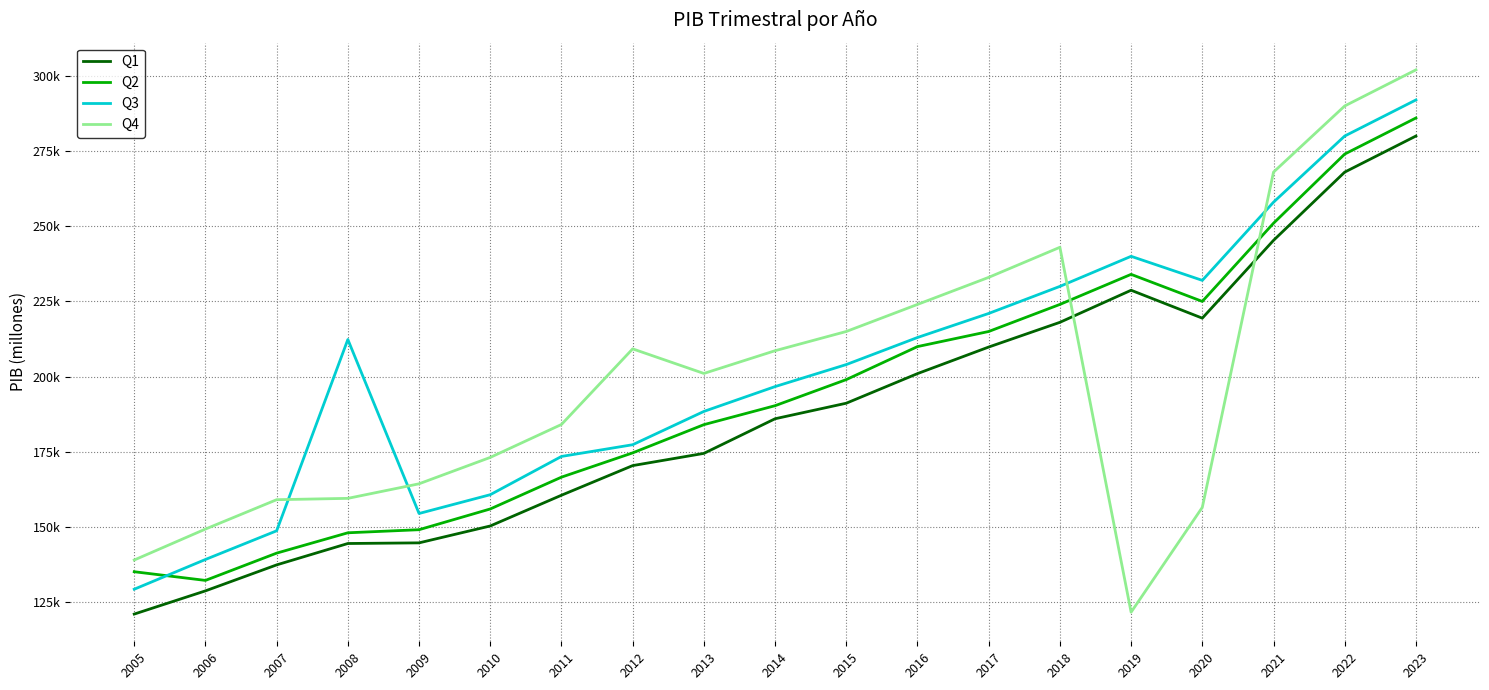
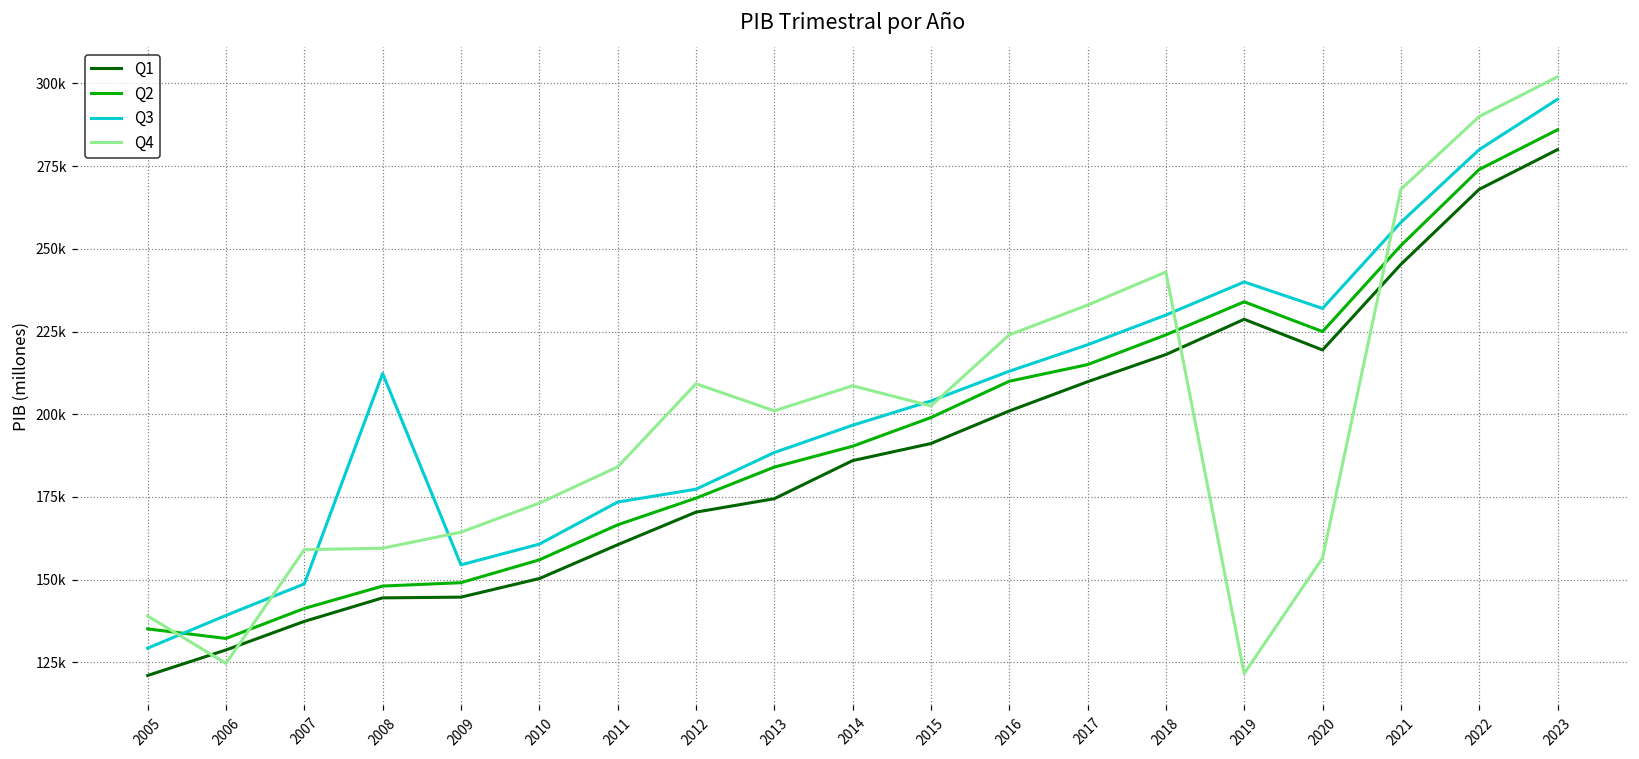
  {
    "Q1": {
      "2005": 121000,
      "2006": 129000,
      "2007": 137000,
      "2008": 144000,
      "2009": 145000,
      "2010": 150000,
      "2011": 161000,
      "2012": 170000,
      "2013": 174000,
      "2014": 186000,
      "2015": 191000,
      "2016": 201000,
      "2017": 210000,
      "2018": 218000,
      "2019": 229000,
      "2020": 219000,
      "2021": 245000,
      "2022": 268000,
      "2023": 280000
    },
    "Q2": {
      "2005": 135000,
      "2006": 132000,
      "2007": 141000,
      "2008": 148000,
      "2009": 149000,
      "2010": 156000,
      "2011": 167000,
      "2012": 175000,
      "2013": 184000,
      "2014": 190000,
      "2015": 199000,
      "2016": 210000,
      "2017": 215000,
      "2018": 224000,
      "2019": 234000,
      "2020": 225000,
      "2021": 251000,
      "2022": 274000,
      "2023": 286000
    },
    "Q3": {
      "2005": 129000,
      "2006": 139000,
      "2007": 149000,
      "2008": 212000,
      "2009": 154000,
      "2010": 161000,
      "2011": 173000,
      "2012": 177000,
      "2013": 188000,
      "2014": 197000,
      "2015": 204000,
      "2016": 213000,
      "2017": 221000,
      "2018": 230000,
      "2019": 240000,
      "2020": 232000,
      "2021": 258000,
      "2022": 280000,
-     "2023": 292000
+     "2023": 295000
    },
    "Q4": {
      "2005": 139000,
-     "2006": 149000,
+     "2006": 125000,
      "2007": 159000,
      "2008": 160000,
      "2009": 164000,
      "2010": 173000,
      "2011": 184000,
      "2012": 209000,
      "2013": 201000,
      "2014": 209000,
-     "2015": 215000,
+     "2015": 203000,
      "2016": 224000,
      "2017": 233000,
      "2018": 243000,
      "2019": 122000,
      "2020": 157000,
      "2021": 268000,
      "2022": 290000,
      "2023": 302000
    }
  }
